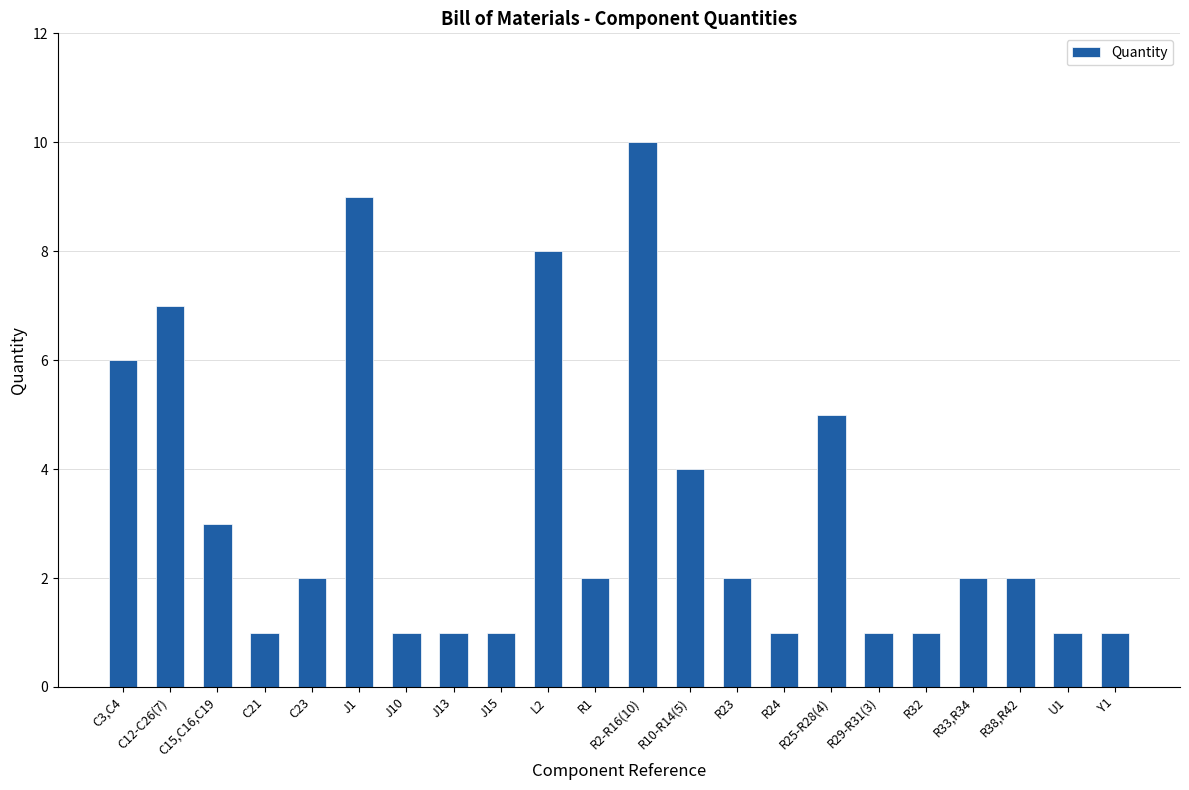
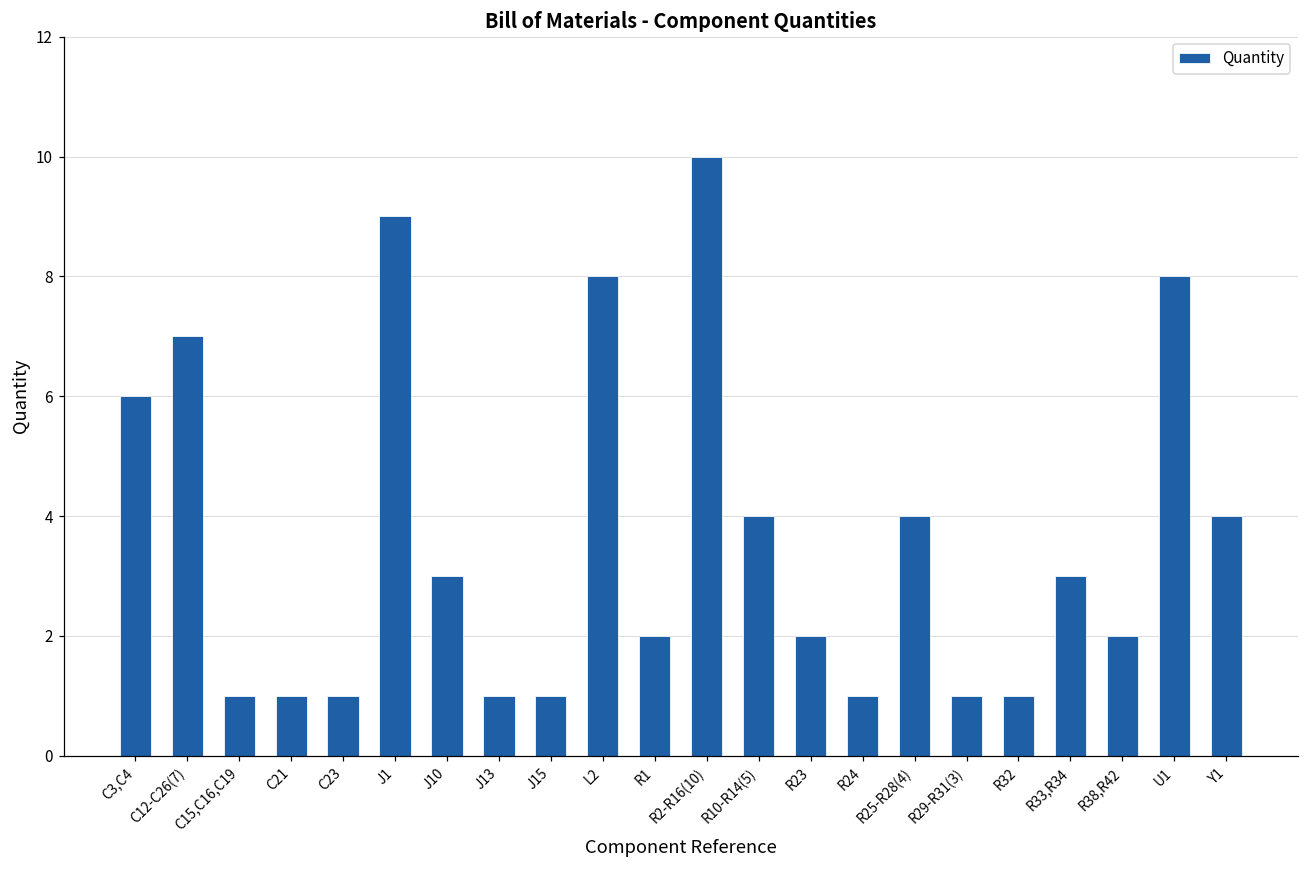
  {
    "C3,C4": 6,
    "C12-C26(7)": 7,
-   "C15,C16,C19": 3,
+   "C15,C16,C19": 1,
    "C21": 1,
-   "C23": 2,
+   "C23": 1,
    "J1": 9,
-   "J10": 1,
+   "J10": 3,
    "J13": 1,
    "J15": 1,
    "L2": 8,
    "R1": 2,
    "R2-R16(10)": 10,
    "R10-R14(5)": 4,
    "R23": 2,
    "R24": 1,
-   "R25-R28(4)": 5,
+   "R25-R28(4)": 4,
    "R29-R31(3)": 1,
    "R32": 1,
-   "R33,R34": 2,
+   "R33,R34": 3,
    "R38,R42": 2,
-   "U1": 1,
-   "Y1": 1
+   "U1": 8,
+   "Y1": 4
  }
